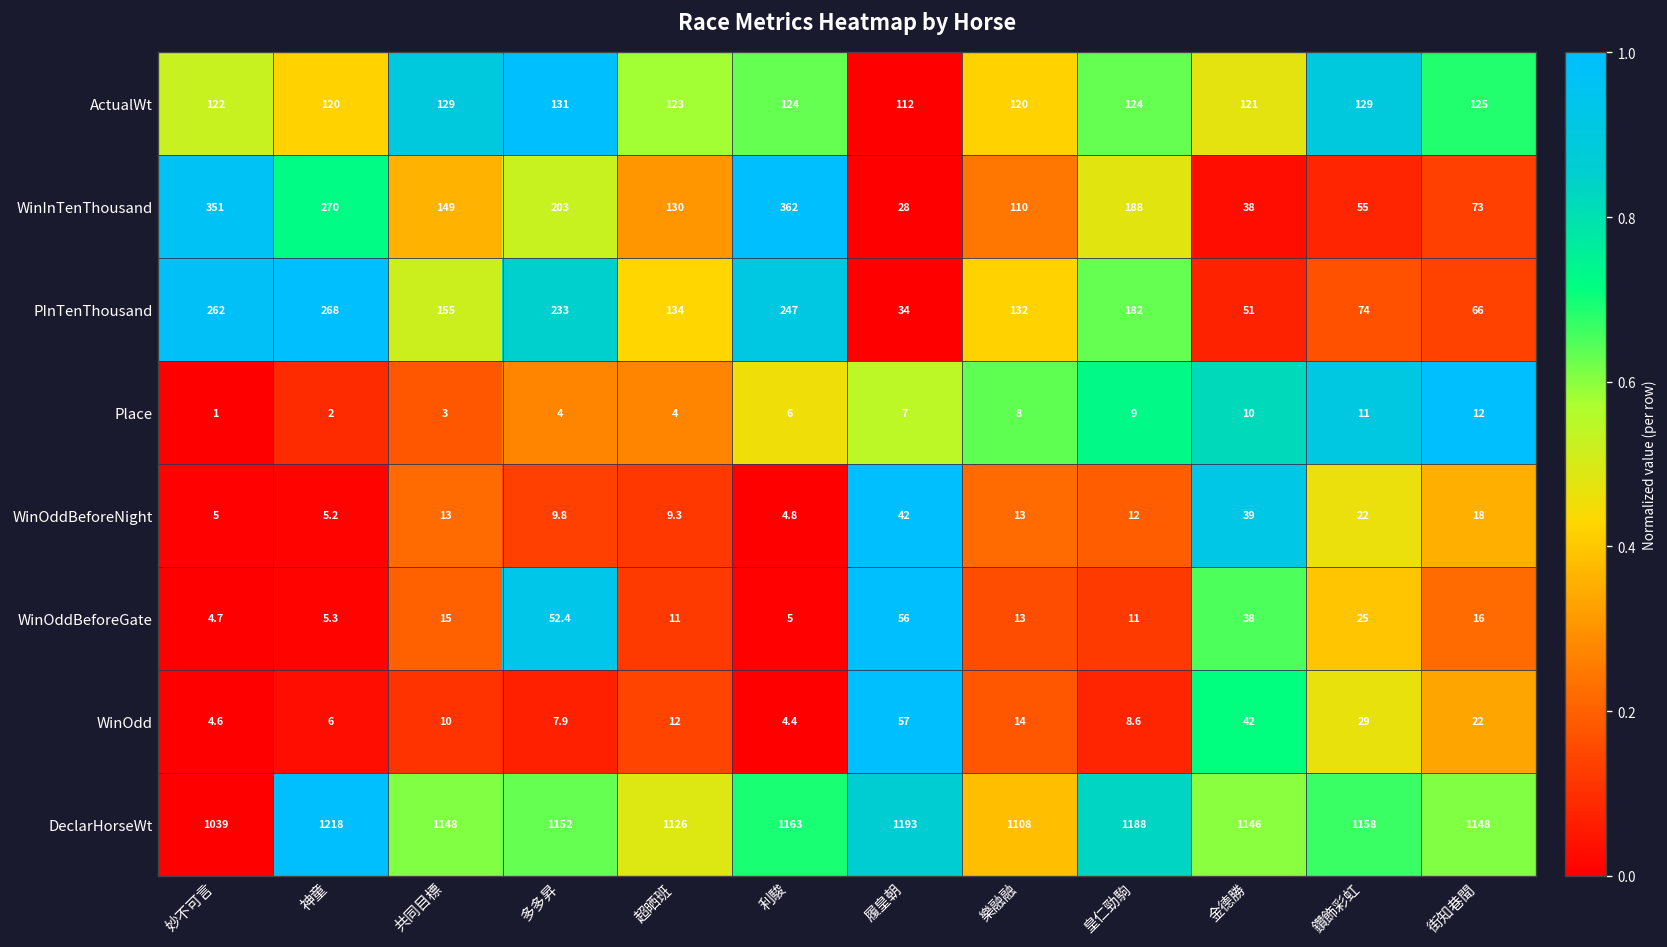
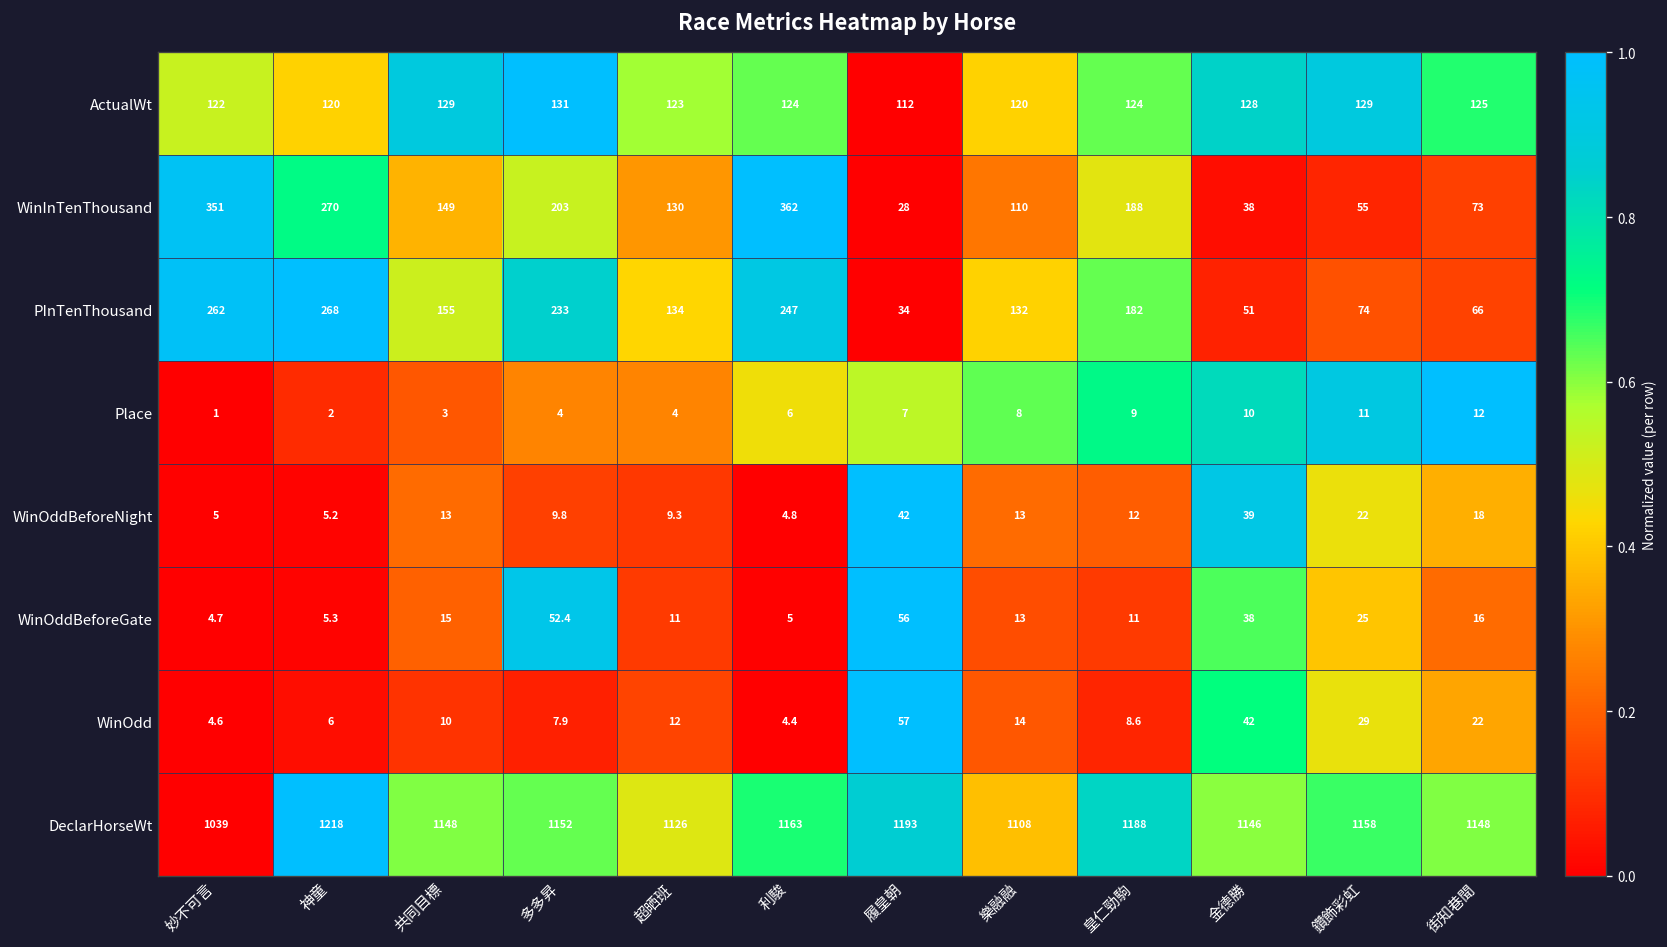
  {
    "ActualWt": {
      "妙不可言": 122,
      "神童": 120,
      "共同目標": 129,
      "多多昇": 131,
      "超晒班": 123,
      "利駿": 124,
      "履皇朝": 112,
      "樂融融": 120,
      "皇仁勁駒": 124,
-     "金德勝": 121,
+     "金德勝": 128,
      "鑽飾彩虹": 129,
      "街知巷聞": 125
    },
    "WinInTenThousand": {
      "妙不可言": 351,
      "神童": 270,
      "共同目標": 149,
      "多多昇": 203,
      "超晒班": 130,
      "利駿": 362,
      "履皇朝": 28,
      "樂融融": 110,
      "皇仁勁駒": 188,
      "金德勝": 38,
      "鑽飾彩虹": 55,
      "街知巷聞": 73
    },
    "PInTenThousand": {
      "妙不可言": 262,
      "神童": 268,
      "共同目標": 155,
      "多多昇": 233,
      "超晒班": 134,
      "利駿": 247,
      "履皇朝": 34,
      "樂融融": 132,
      "皇仁勁駒": 182,
      "金德勝": 51,
      "鑽飾彩虹": 74,
      "街知巷聞": 66
    },
    "Place": {
      "妙不可言": 1,
      "神童": 2,
      "共同目標": 3,
      "多多昇": 4,
      "超晒班": 4,
      "利駿": 6,
      "履皇朝": 7,
      "樂融融": 8,
      "皇仁勁駒": 9,
      "金德勝": 10,
      "鑽飾彩虹": 11,
      "街知巷聞": 12
    },
    "WinOddBeforeNight": {
      "妙不可言": 5,
      "神童": 5.2,
      "共同目標": 13,
      "多多昇": 9.8,
      "超晒班": 9.3,
      "利駿": 4.8,
      "履皇朝": 42,
      "樂融融": 13,
      "皇仁勁駒": 12,
      "金德勝": 39,
      "鑽飾彩虹": 22,
      "街知巷聞": 18
    },
    "WinOddBeforeGate": {
      "妙不可言": 4.7,
      "神童": 5.3,
      "共同目標": 15,
      "多多昇": 52.4,
      "超晒班": 11,
      "利駿": 5,
      "履皇朝": 56,
      "樂融融": 13,
      "皇仁勁駒": 11,
      "金德勝": 38,
      "鑽飾彩虹": 25,
      "街知巷聞": 16
    },
    "WinOdd": {
      "妙不可言": 4.6,
      "神童": 6,
      "共同目標": 10,
      "多多昇": 7.9,
      "超晒班": 12,
      "利駿": 4.4,
      "履皇朝": 57,
      "樂融融": 14,
      "皇仁勁駒": 8.6,
      "金德勝": 42,
      "鑽飾彩虹": 29,
      "街知巷聞": 22
    },
    "DeclarHorseWt": {
      "妙不可言": 1039,
      "神童": 1218,
      "共同目標": 1148,
      "多多昇": 1152,
      "超晒班": 1126,
      "利駿": 1163,
      "履皇朝": 1193,
      "樂融融": 1108,
      "皇仁勁駒": 1188,
      "金德勝": 1146,
      "鑽飾彩虹": 1158,
      "街知巷聞": 1148
    }
  }
